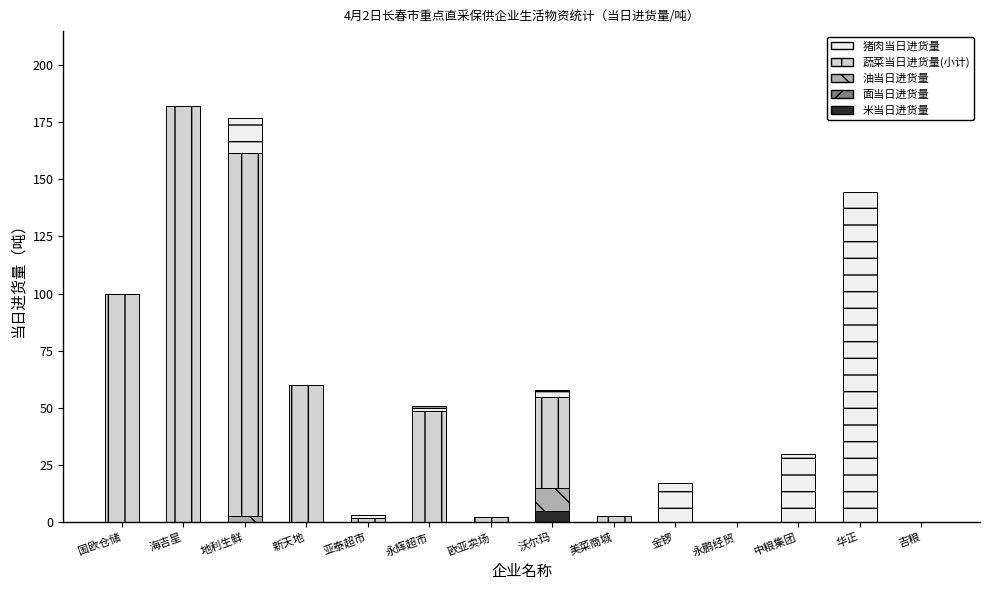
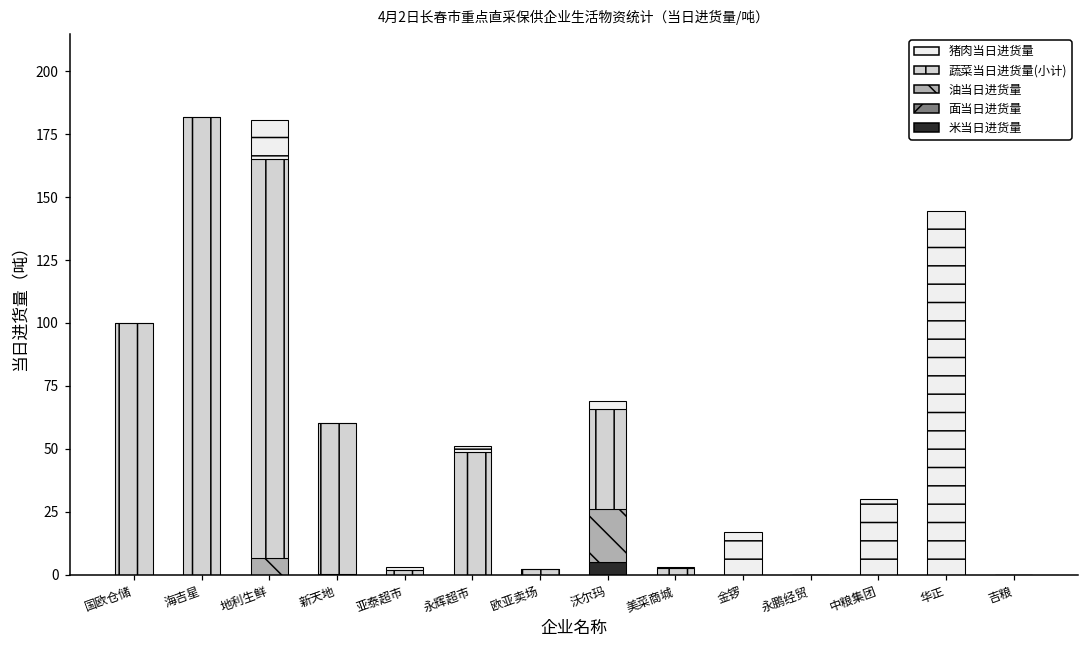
  {
    "面当日进货量": {
      "国欧仓储": 0,
      "海吉星": 0,
      "地利生鲜": 0,
      "新天地": 0,
      "亚泰超市": 0,
      "永辉超市": 0,
      "欧亚卖场": 0,
      "沃尔玛": 5,
      "美菜商城": 0,
      "金锣": 0,
      "永鹏经贸": 0,
      "中粮集团": 0,
      "华正": 0,
      "吉粮": 0
    },
    "油当日进货量": {
      "国欧仓储": 0,
      "海吉星": 0,
-     "地利生鲜": 3,
+     "地利生鲜": 7,
      "亚泰超市": 0,
      "永辉超市": 0,
      "欧亚卖场": 0,
-     "沃尔玛": 10,
+     "沃尔玛": 21,
      "美菜商城": 0,
      "金锣": 0,
      "永鹏经贸": 0,
      "中粮集团": 0,
      "华正": 0,
      "吉粮": 0
    }
  }
